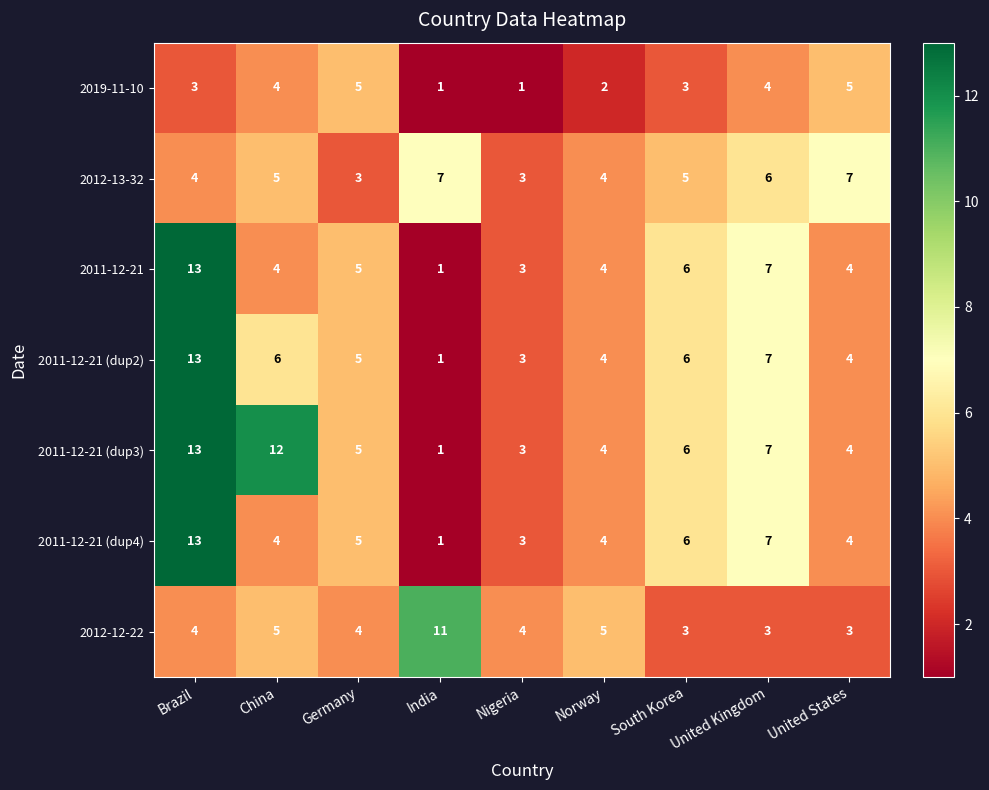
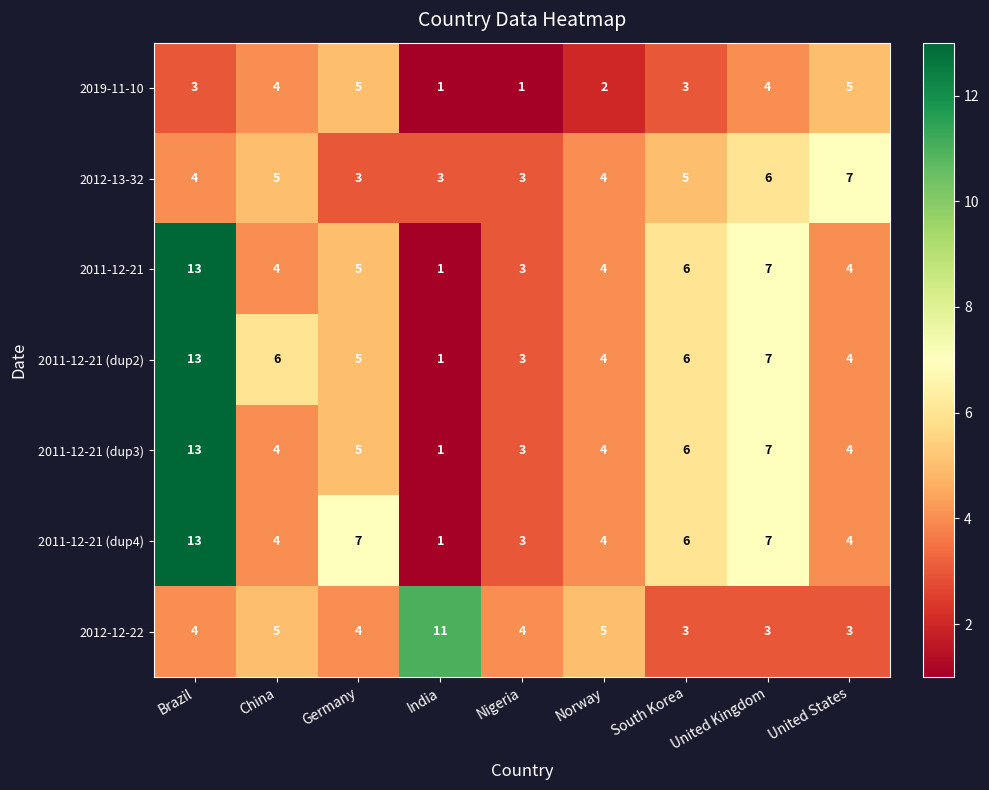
  {
    "2019-11-10": {
      "Brazil": 3,
      "China": 4,
      "Germany": 5,
      "India": 1,
      "Nigeria": 1,
      "Norway": 2,
      "South Korea": 3,
      "United Kingdom": 4,
      "United States": 5
    },
    "2012-13-32": {
      "Brazil": 4,
      "China": 5,
      "Germany": 3,
-     "India": 7,
+     "India": 3,
      "Nigeria": 3,
      "Norway": 4,
      "South Korea": 5,
      "United Kingdom": 6,
      "United States": 7
    },
    "2011-12-21": {
      "Brazil": 13,
      "China": 4,
      "Germany": 5,
      "India": 1,
      "Nigeria": 3,
      "Norway": 4,
      "South Korea": 6,
      "United Kingdom": 7,
      "United States": 4
    },
    "2011-12-21 (dup2)": {
      "Brazil": 13,
      "China": 6,
      "Germany": 5,
      "India": 1,
      "Nigeria": 3,
      "Norway": 4,
      "South Korea": 6,
      "United Kingdom": 7,
      "United States": 4
    },
    "2011-12-21 (dup3)": {
      "Brazil": 13,
-     "China": 12,
+     "China": 4,
      "Germany": 5,
      "India": 1,
      "Nigeria": 3,
      "Norway": 4,
      "South Korea": 6,
      "United Kingdom": 7,
      "United States": 4
    },
    "2011-12-21 (dup4)": {
      "Brazil": 13,
      "China": 4,
-     "Germany": 5,
+     "Germany": 7,
      "India": 1,
      "Nigeria": 3,
      "Norway": 4,
      "South Korea": 6,
      "United Kingdom": 7,
      "United States": 4
    },
    "2012-12-22": {
      "Brazil": 4,
      "China": 5,
      "Germany": 4,
      "India": 11,
      "Nigeria": 4,
      "Norway": 5,
      "South Korea": 3,
      "United Kingdom": 3,
      "United States": 3
    }
  }
